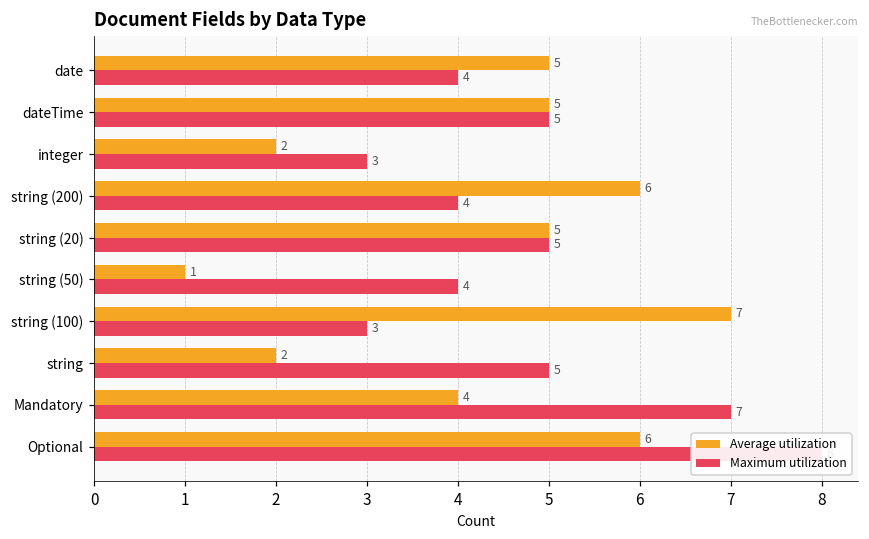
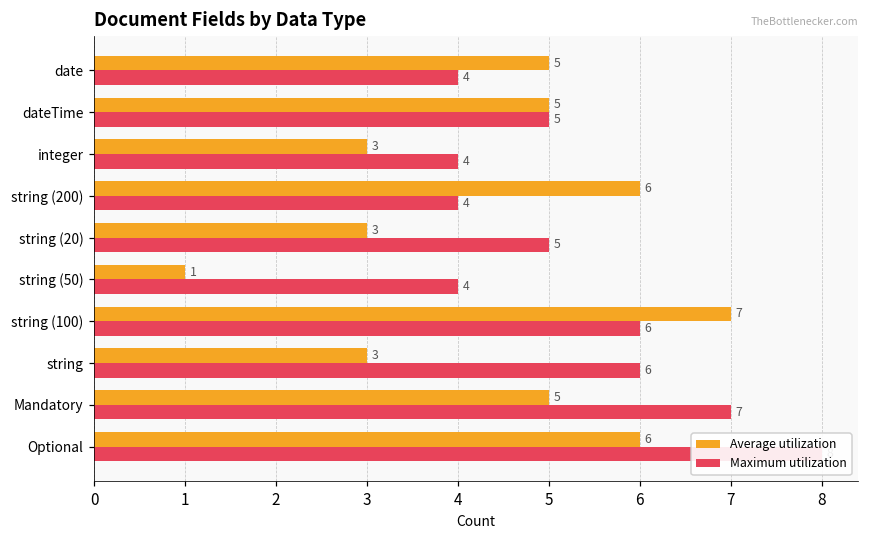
  {
    "Average utilization": {
      "date": 5,
      "dateTime": 5,
-     "integer": 2,
+     "integer": 3,
      "string (200)": 6,
-     "string (20)": 5,
+     "string (20)": 3,
      "string (50)": 1,
      "string (100)": 7,
-     "string": 2,
-     "Mandatory": 4,
+     "string": 3,
+     "Mandatory": 5,
      "Optional": 6
    },
    "Maximum utilization": {
      "date": 4,
      "dateTime": 5,
-     "integer": 3,
+     "integer": 4,
      "string (200)": 4,
      "string (20)": 5,
      "string (50)": 4,
-     "string (100)": 3,
-     "string": 5,
+     "string (100)": 6,
+     "string": 6,
      "Mandatory": 7
    }
  }
